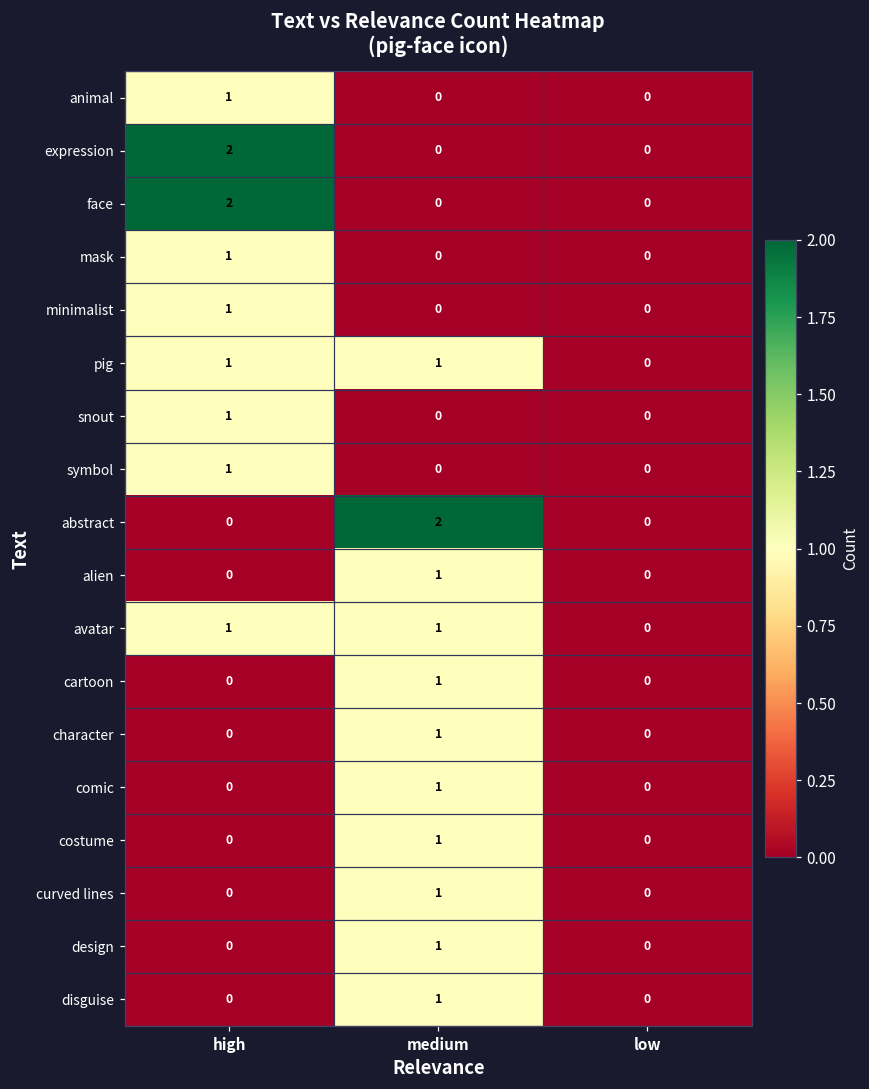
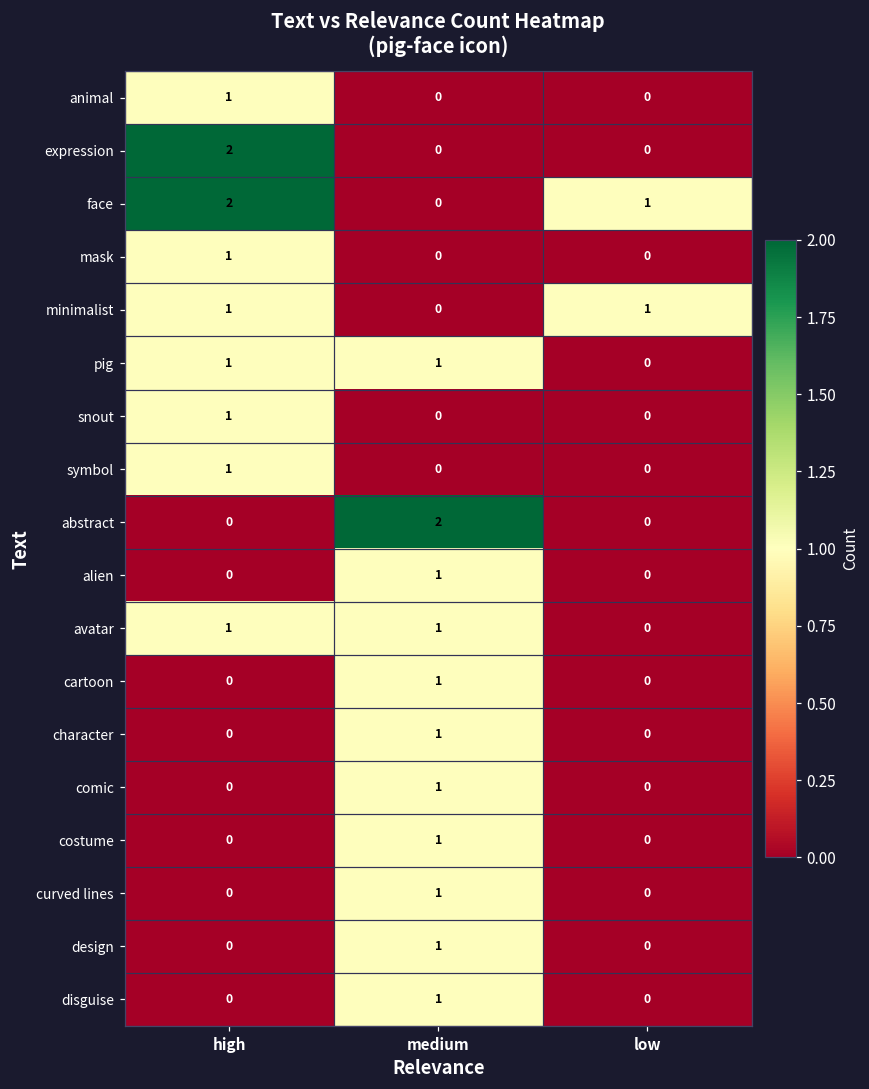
  {
    "animal": {
      "high": 1,
      "medium": 0,
      "low": 0
    },
    "expression": {
      "high": 2,
      "medium": 0,
      "low": 0
    },
    "face": {
      "high": 2,
      "medium": 0,
-     "low": 0
+     "low": 1
    },
    "mask": {
      "high": 1,
      "medium": 0,
      "low": 0
    },
    "minimalist": {
      "high": 1,
      "medium": 0,
-     "low": 0
+     "low": 1
    },
    "pig": {
      "high": 1,
      "medium": 1,
      "low": 0
    },
    "snout": {
      "high": 1,
      "medium": 0,
      "low": 0
    },
    "symbol": {
      "high": 1,
      "medium": 0,
      "low": 0
    },
    "abstract": {
      "high": 0,
      "medium": 2,
      "low": 0
    },
    "alien": {
      "high": 0,
      "medium": 1,
      "low": 0
    },
    "avatar": {
      "high": 1,
      "medium": 1,
      "low": 0
    },
    "cartoon": {
      "high": 0,
      "medium": 1,
      "low": 0
    },
    "character": {
      "high": 0,
      "medium": 1,
      "low": 0
    },
    "comic": {
      "high": 0,
      "medium": 1,
      "low": 0
    },
    "costume": {
      "high": 0,
      "medium": 1,
      "low": 0
    },
    "curved lines": {
      "high": 0,
      "medium": 1,
      "low": 0
    },
    "design": {
      "high": 0,
      "medium": 1,
      "low": 0
    },
    "disguise": {
      "high": 0,
      "medium": 1,
      "low": 0
    }
  }
